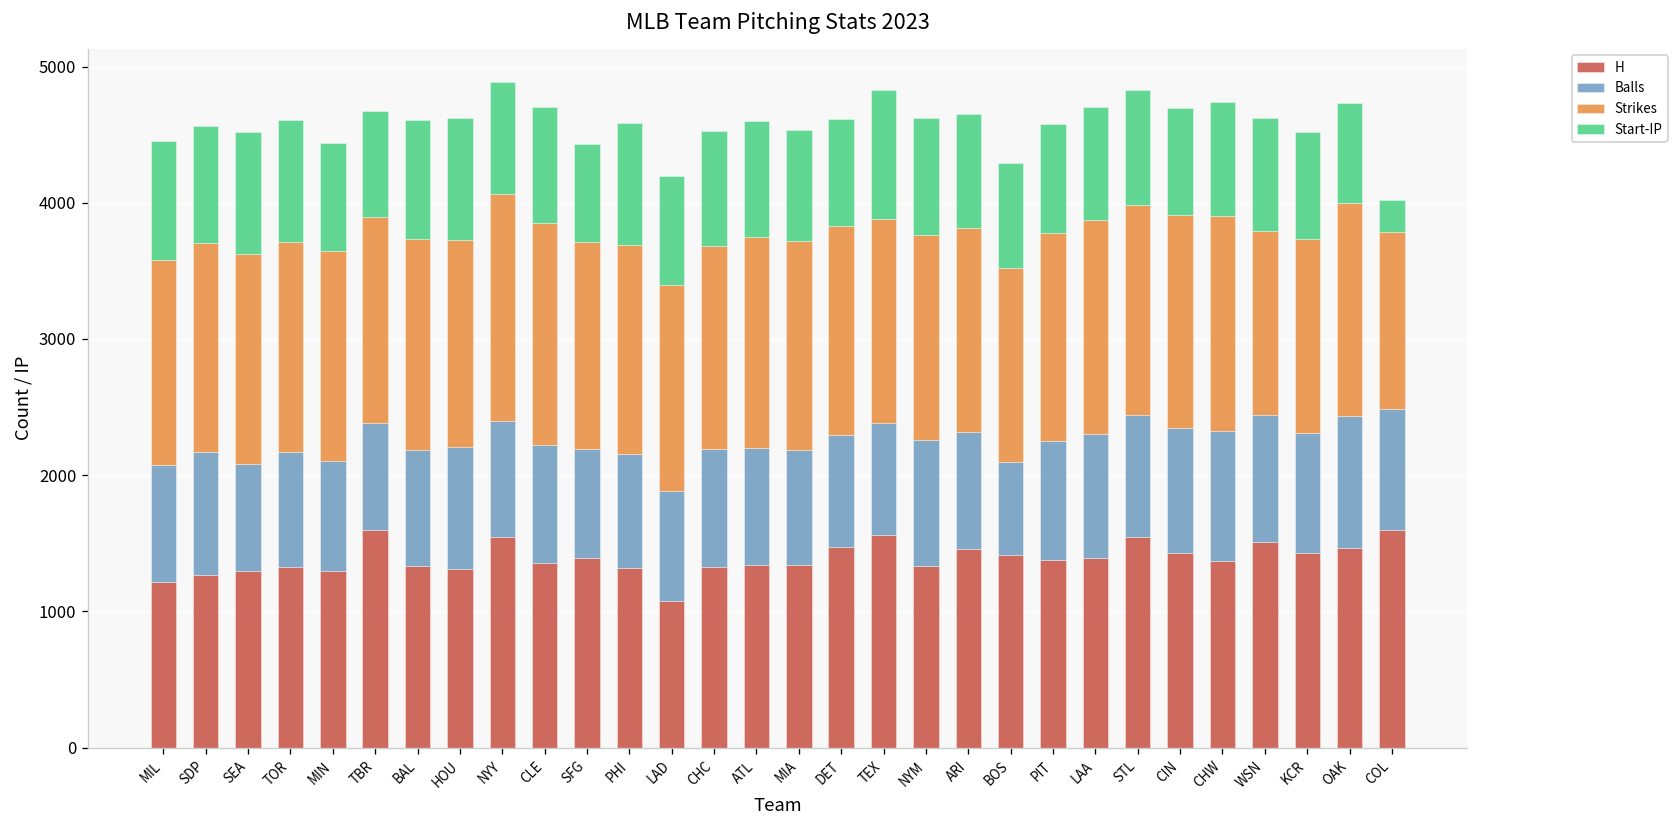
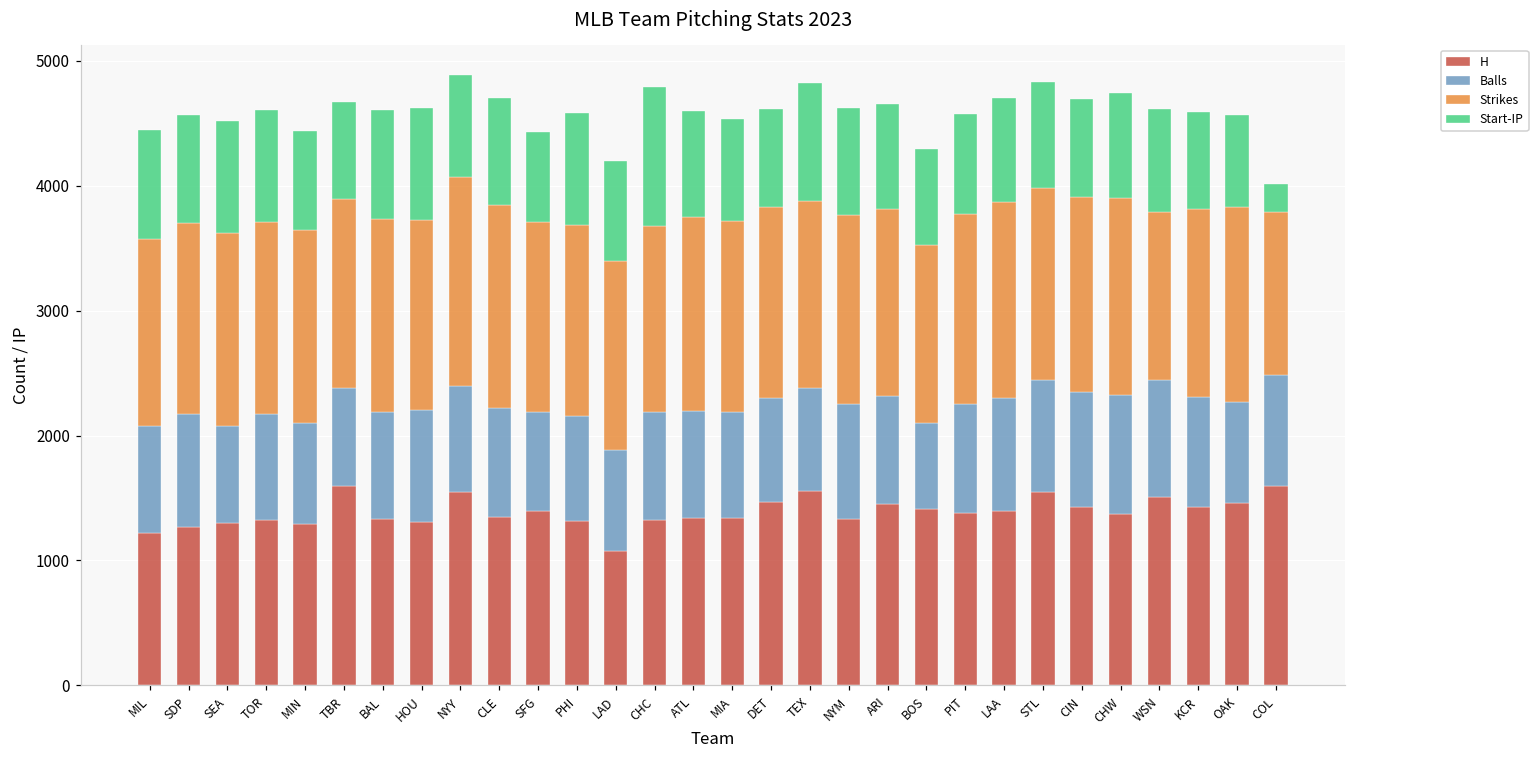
  {
    "H": {
      "MIL": 1220,
      "SDP": 1270,
      "SEA": 1300,
      "TOR": 1330,
      "MIN": 1290,
      "TBR": 1600,
      "BAL": 1330,
      "HOU": 1310,
      "NYY": 1550,
      "CLE": 1350,
      "SFG": 1400,
      "PHI": 1320,
      "LAD": 1070,
      "CHC": 1330,
      "ATL": 1340,
      "MIA": 1340,
      "DET": 1470,
      "TEX": 1560,
      "NYM": 1330,
      "ARI": 1460,
      "BOS": 1420,
      "PIT": 1380,
      "LAA": 1390,
      "STL": 1550,
      "CIN": 1430,
      "CHW": 1370,
      "WSN": 1510,
      "KCR": 1430,
      "OAK": 1460,
      "COL": 1600
    },
    "Balls": {
      "MIL": 860,
      "SDP": 900,
      "SEA": 780,
      "TOR": 840,
      "MIN": 810,
      "TBR": 790,
      "BAL": 850,
      "HOU": 890,
      "NYY": 850,
      "CLE": 870,
      "SFG": 800,
      "PHI": 840,
      "LAD": 810,
      "CHC": 860,
      "ATL": 860,
      "MIA": 850,
      "DET": 830,
      "TEX": 820,
      "NYM": 930,
      "ARI": 860,
      "BOS": 680,
      "PIT": 870,
      "LAA": 910,
      "STL": 890,
      "CIN": 920,
      "CHW": 960,
      "WSN": 930,
      "KCR": 880,
-     "OAK": 970,
+     "OAK": 800,
      "COL": 890
    },
    "Strikes": {
      "MIL": 1500,
      "SDP": 1530,
      "SEA": 1550,
      "TOR": 1540,
      "MIN": 1550,
      "TBR": 1510,
      "BAL": 1550,
      "HOU": 1520,
      "NYY": 1670,
      "CLE": 1630,
      "SFG": 1520,
      "PHI": 1530,
      "LAD": 1520,
      "CHC": 1490,
      "ATL": 1550,
      "MIA": 1530,
      "DET": 1530,
      "TEX": 1490,
      "NYM": 1510,
      "ARI": 1500,
      "BOS": 1430,
      "PIT": 1530,
      "LAA": 1570,
      "STL": 1540,
      "CIN": 1570,
      "CHW": 1580,
      "WSN": 1350,
-     "KCR": 1430,
+     "KCR": 1500,
      "OAK": 1570,
      "COL": 1300
    },
    "Start-IP": {
      "MIL": 870,
      "SDP": 860,
      "SEA": 900,
      "TOR": 890,
      "MIN": 790,
      "TBR": 780,
      "BAL": 880,
      "HOU": 900,
      "NYY": 820,
      "CLE": 850,
      "SFG": 730,
      "PHI": 900,
      "LAD": 800,
-     "CHC": 850,
+     "CHC": 1110,
      "ATL": 850,
      "MIA": 820,
      "DET": 780,
      "TEX": 950,
      "NYM": 860,
      "ARI": 840,
      "BOS": 770,
      "PIT": 800,
      "LAA": 830,
      "STL": 850,
      "CIN": 780,
      "CHW": 840,
      "WSN": 830,
      "KCR": 780,
      "OAK": 730,
      "COL": 230
    }
  }
